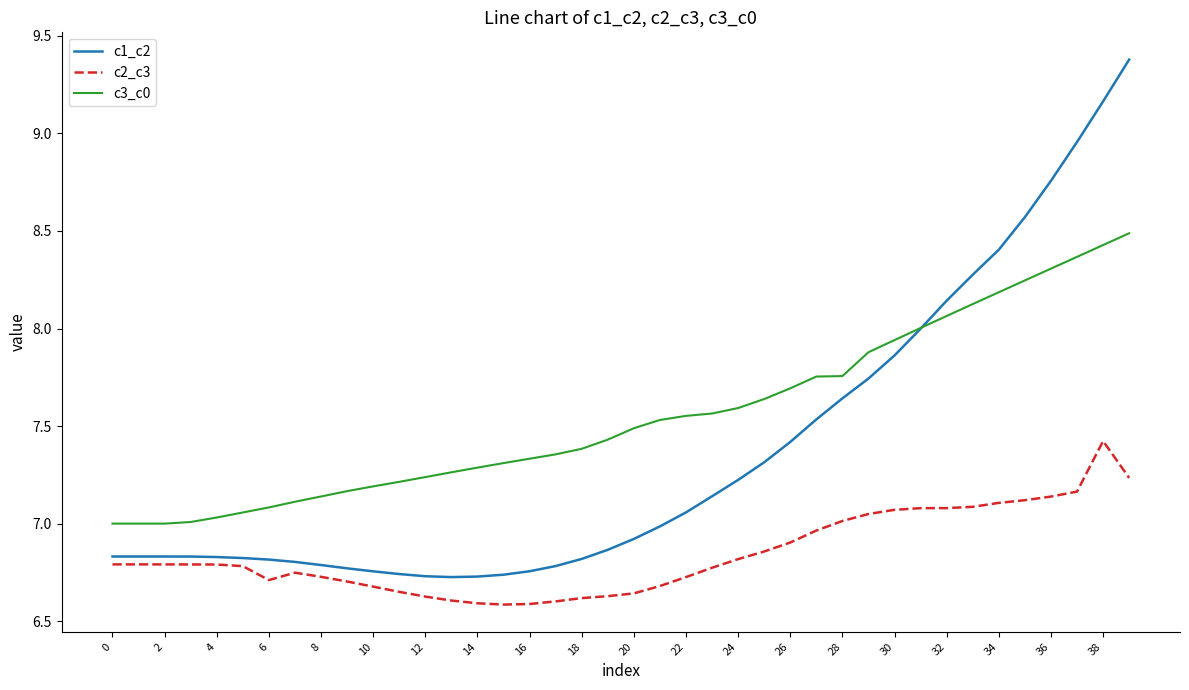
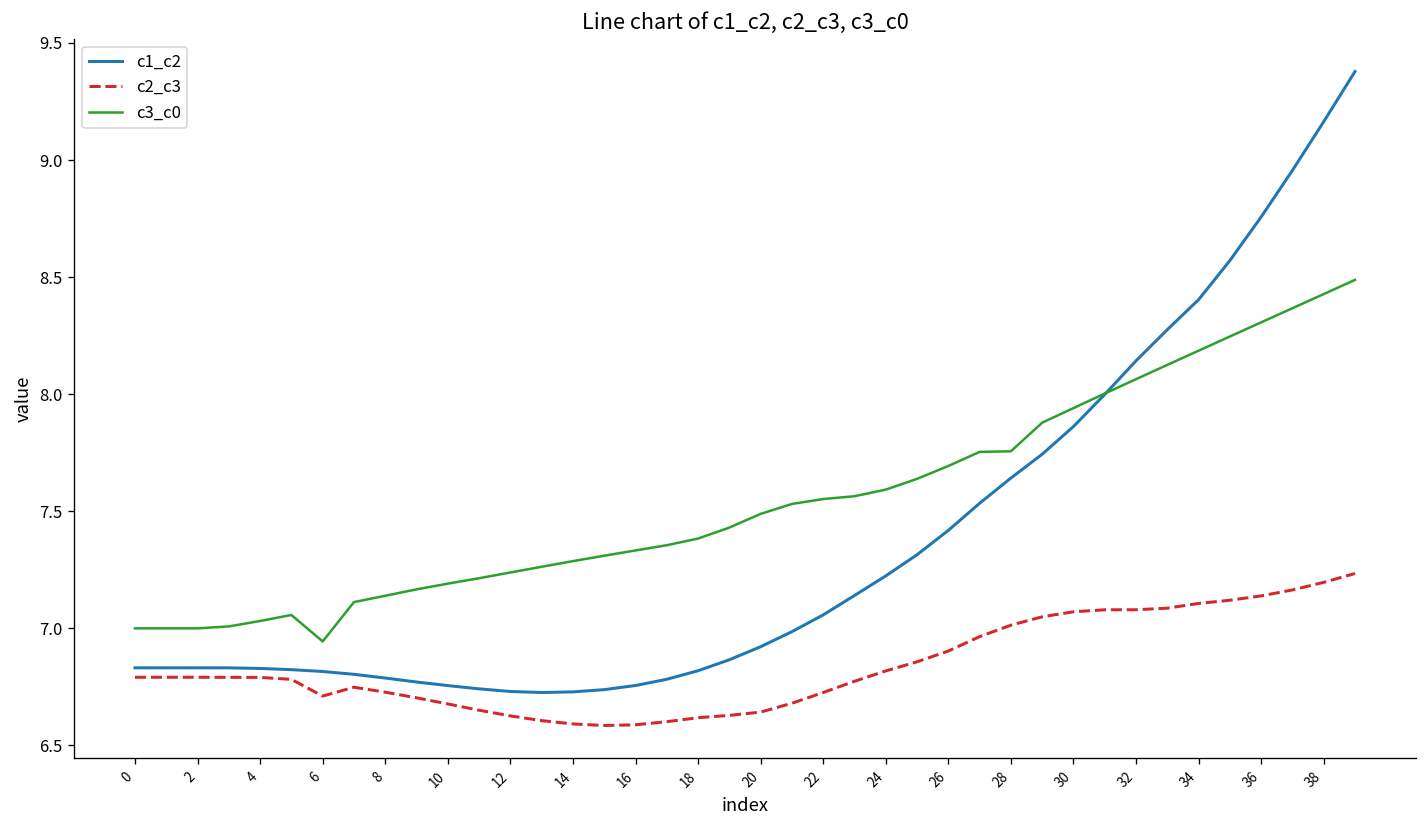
  {
    "c1_c2": {
      "0": 6.83,
      "2": 6.83,
      "4": 6.83,
      "6": 6.82,
      "8": 6.79,
      "10": 6.76,
      "12": 6.73,
      "14": 6.73,
      "16": 6.76,
      "18": 6.82,
      "20": 6.92,
      "22": 7.06,
      "24": 7.22,
      "26": 7.42,
      "28": 7.64,
      "30": 7.86,
      "32": 8.14,
      "34": 8.40,
      "36": 8.76,
      "38": 9.16
    },
    "c2_c3": {
      "0": 6.79,
      "2": 6.79,
      "4": 6.79,
      "6": 6.71,
      "8": 6.73,
      "10": 6.68,
      "12": 6.63,
      "14": 6.59,
      "16": 6.59,
      "18": 6.62,
      "20": 6.64,
      "22": 6.73,
      "24": 6.82,
      "26": 6.90,
      "28": 7.01,
      "30": 7.07,
      "32": 7.08,
      "34": 7.11,
      "36": 7.14,
-     "38": 7.42
+     "38": 7.20
    },
    "c3_c0": {
      "0": 7.00,
      "2": 7.00,
      "4": 7.03,
-     "6": 7.08,
+     "6": 6.94,
      "8": 7.14,
      "10": 7.19,
      "12": 7.24,
      "14": 7.29,
      "16": 7.33,
      "18": 7.38,
      "20": 7.49,
      "22": 7.55,
      "24": 7.59,
      "26": 7.69,
      "28": 7.76,
      "30": 7.94,
      "32": 8.06,
      "34": 8.19,
      "36": 8.31,
      "38": 8.43
    }
  }
